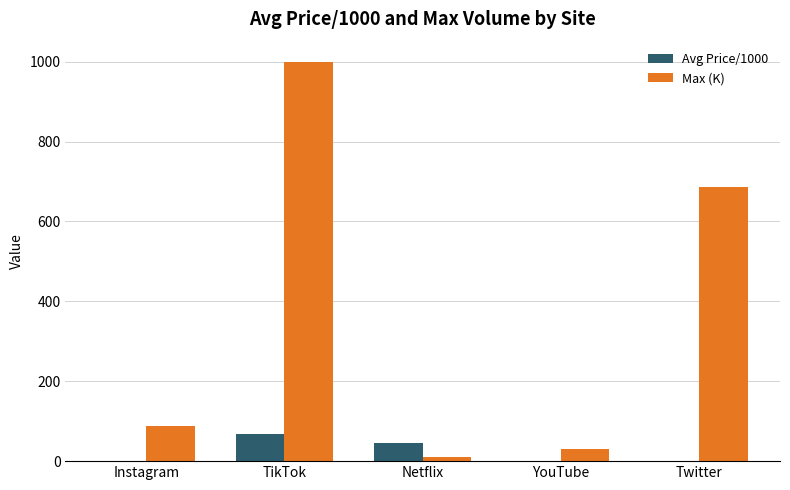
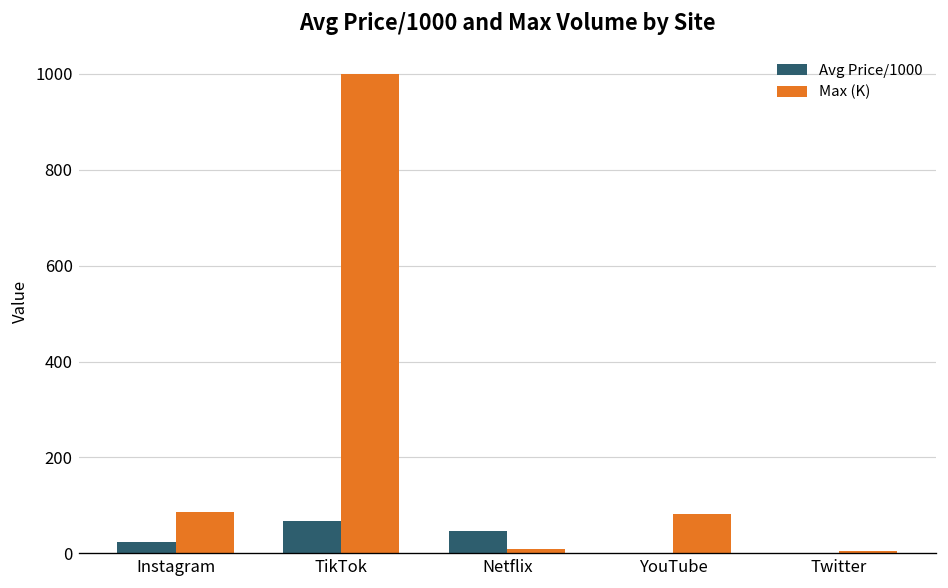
  {
    "Avg Price/1000": {
-     "Instagram": 0,
+     "Instagram": 20,
      "TikTok": 70,
      "Netflix": 50
    },
    "Max (K)": {
      "Instagram": 90,
      "TikTok": 1000,
      "Netflix": 10,
-     "YouTube": 30,
-     "Twitter": 690
+     "YouTube": 80,
+     "Twitter": 10
    }
  }
